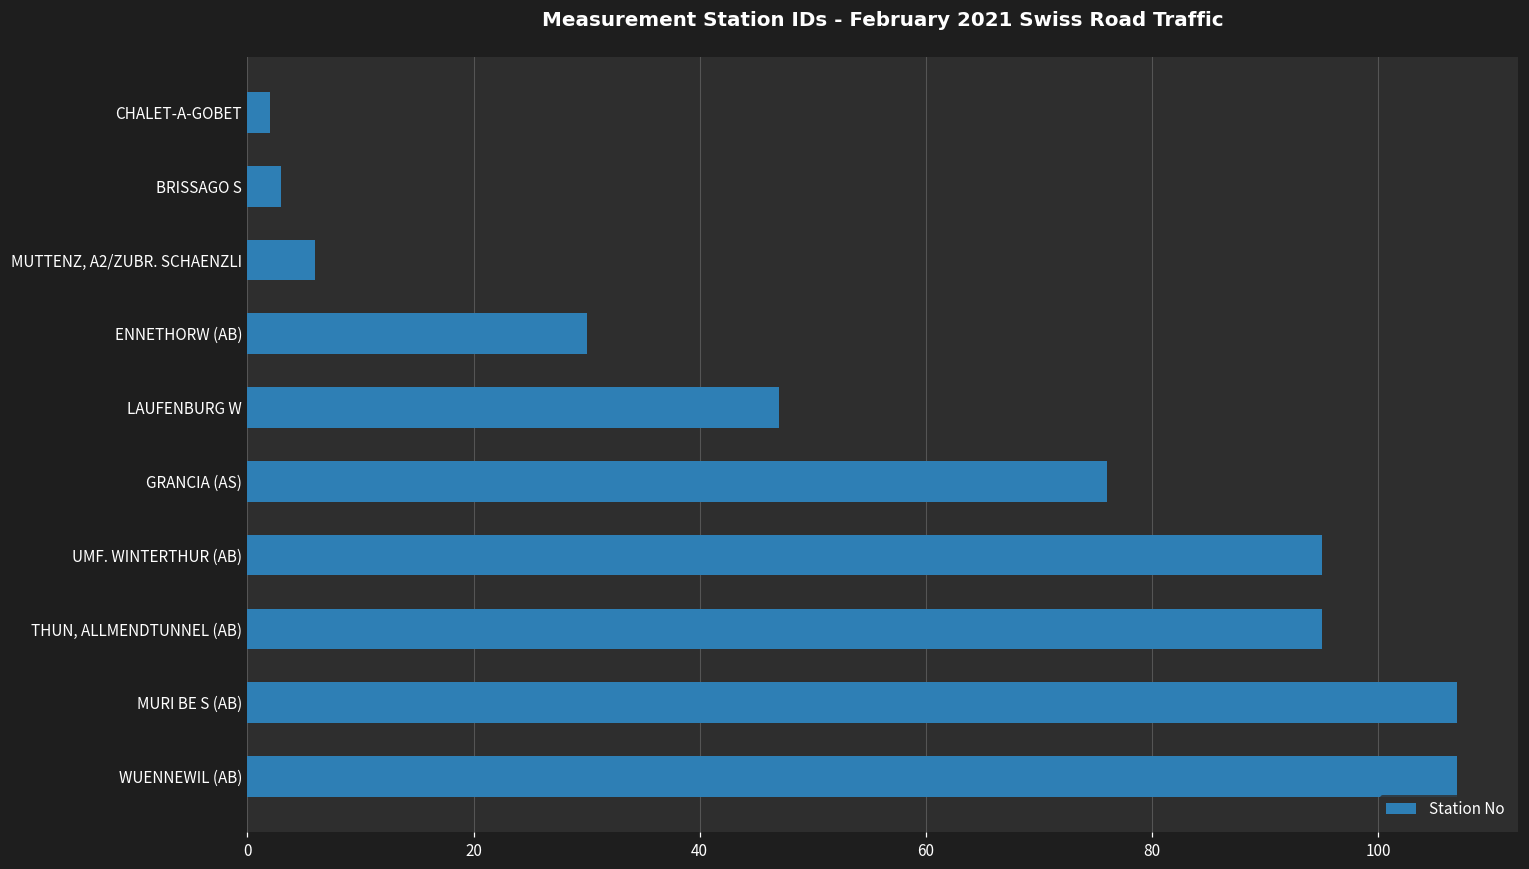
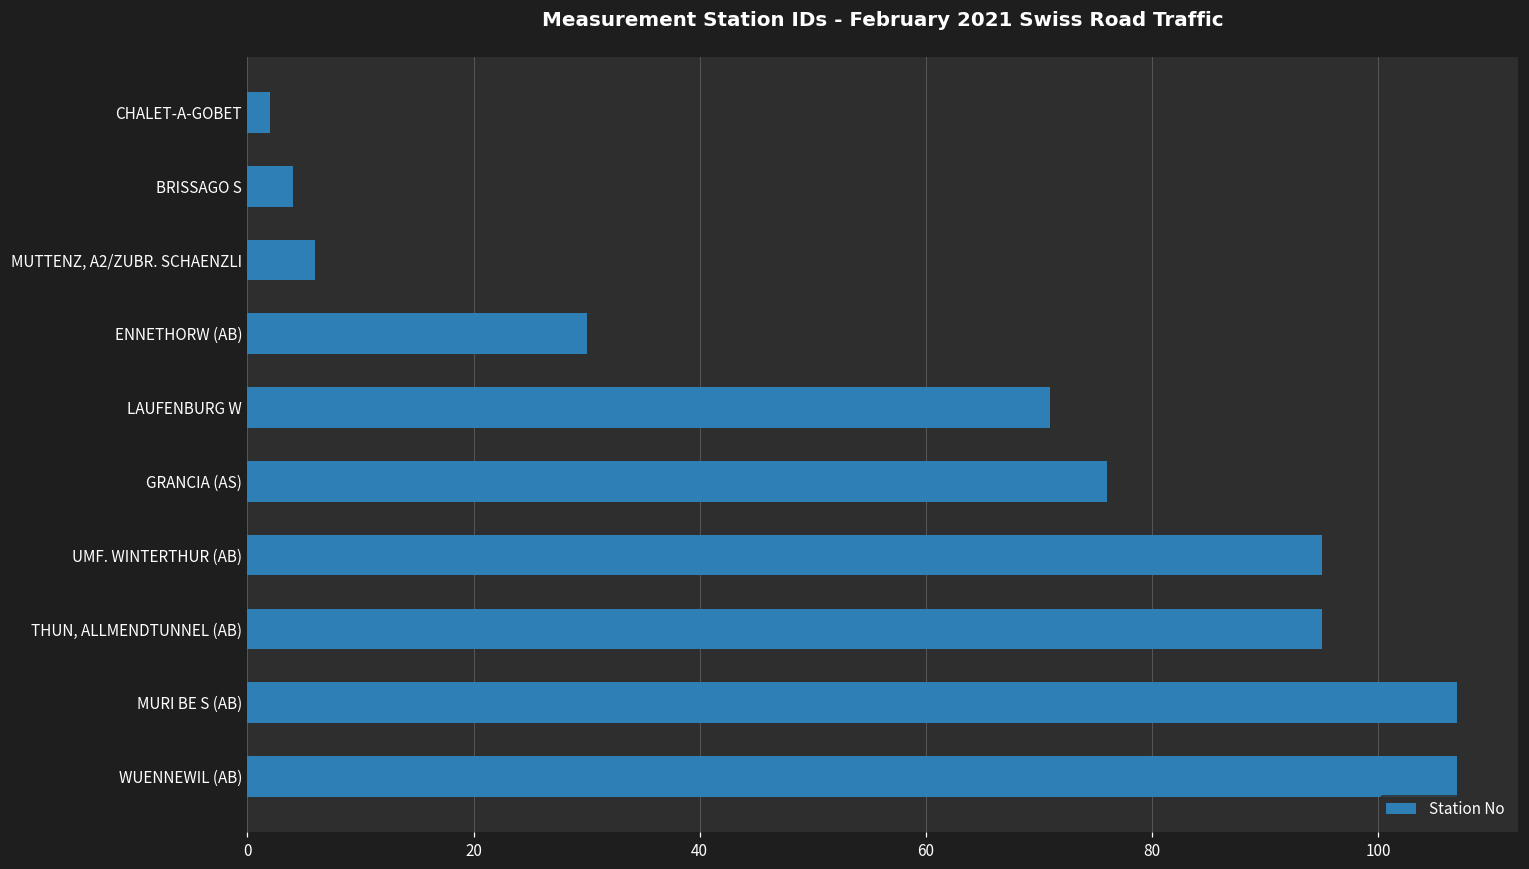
  {
    "CHALET-A-GOBET": 2,
-   "BRISSAGO S": 3,
+   "BRISSAGO S": 4,
    "MUTTENZ, A2/ZUBR. SCHAENZLI": 6,
    "ENNETHORW (AB)": 30,
-   "LAUFENBURG W": 47,
+   "LAUFENBURG W": 71,
    "GRANCIA (AS)": 76,
    "UMF. WINTERTHUR (AB)": 95,
    "THUN, ALLMENDTUNNEL (AB)": 95,
    "MURI BE S (AB)": 107,
    "WUENNEWIL (AB)": 107
  }
